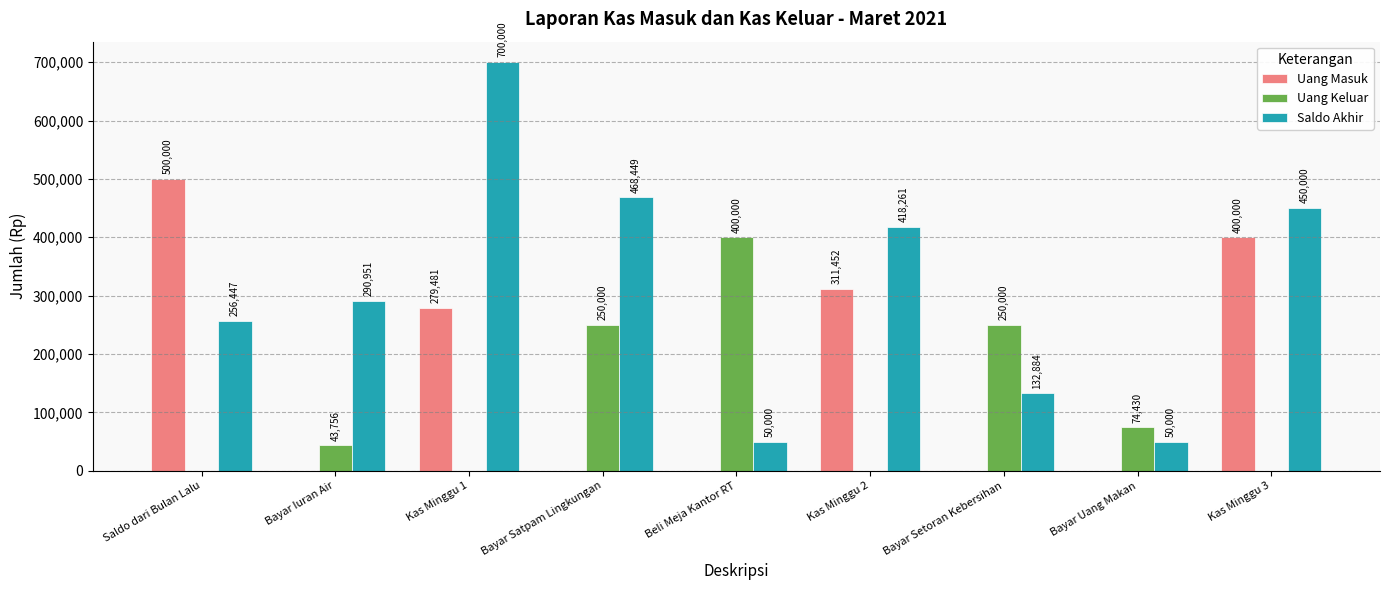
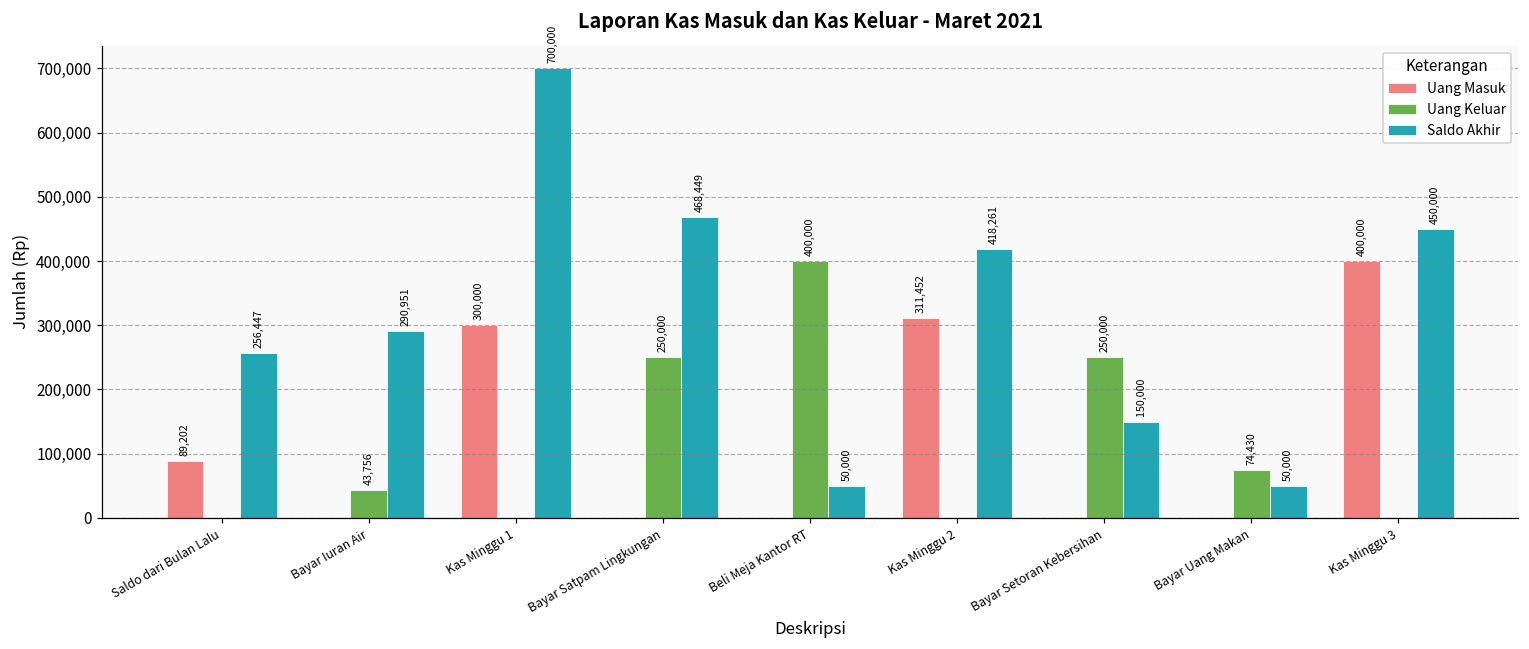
  {
    "Uang Masuk": {
-     "Saldo dari Bulan Lalu": "500,000",
-     "Kas Minggu 1": "279,481",
+     "Saldo dari Bulan Lalu": "89,202",
+     "Kas Minggu 1": "300,000",
      "Kas Minggu 2": "311,452",
      "Kas Minggu 3": "400,000"
    },
    "Uang Keluar": {
      "Bayar Iuran Air": "43,756",
      "Bayar Satpam Lingkungan": "250,000",
      "Beli Meja Kantor RT": "400,000",
      "Bayar Setoran Kebersihan": "250,000",
      "Bayar Uang Makan": "74,430"
    },
    "Saldo Akhir": {
      "Saldo dari Bulan Lalu": "256,447",
      "Bayar Iuran Air": "290,951",
      "Kas Minggu 1": "700,000",
      "Bayar Satpam Lingkungan": "468,449",
      "Beli Meja Kantor RT": "50,000",
      "Kas Minggu 2": "418,261",
-     "Bayar Setoran Kebersihan": "132,884",
+     "Bayar Setoran Kebersihan": "150,000",
      "Bayar Uang Makan": "50,000",
      "Kas Minggu 3": "450,000"
    }
  }
